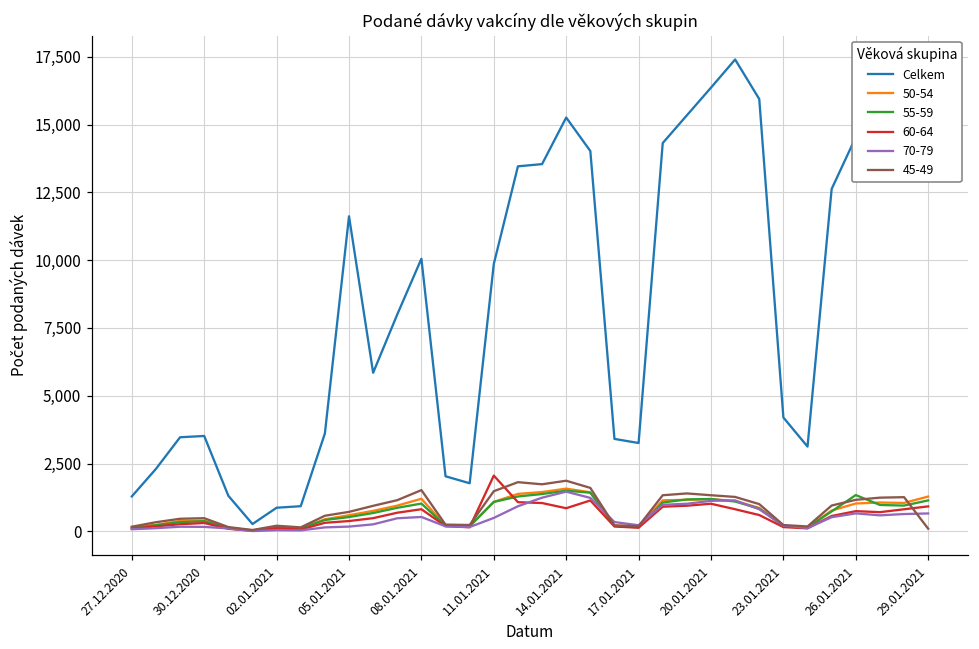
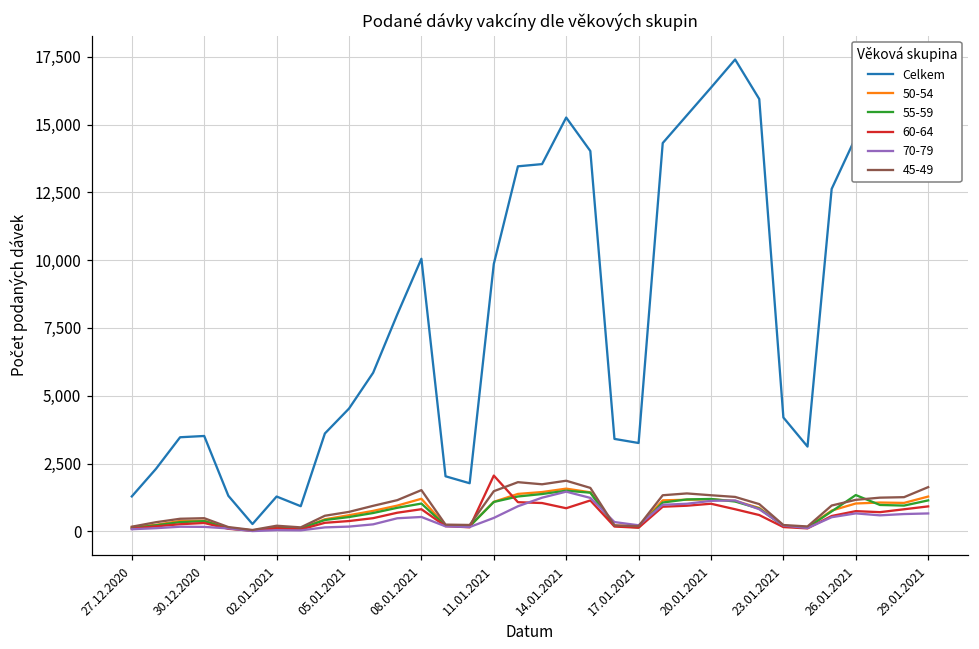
  {
    "Celkem": {
      "27.12.2020": "1,300",
      "30.12.2020": "3,500",
-     "02.01.2021": "900",
-     "05.01.2021": "11,600",
+     "02.01.2021": "1,300",
+     "05.01.2021": "4,500",
      "08.01.2021": "10,100",
      "11.01.2021": "9,900",
      "14.01.2021": "15,300",
      "17.01.2021": "3,300",
      "20.01.2021": "16,400",
      "23.01.2021": "4,200"
    },
    "50-54": {
      "08.01.2021": "1,200",
      "26.01.2021": "1,000",
      "29.01.2021": "1,300"
    },
    "55-59": {
      "08.01.2021": "1,000",
      "26.01.2021": "1,300",
      "29.01.2021": "1,100"
    },
    "60-64": {
      "05.01.2021": "400",
      "08.01.2021": "800",
      "11.01.2021": "2,100",
      "14.01.2021": "900",
      "20.01.2021": "1,000",
      "29.01.2021": "900"
    },
    "70-79": {
      "30.12.2020": "200",
      "05.01.2021": "200",
      "08.01.2021": "500",
      "11.01.2021": "500",
      "29.01.2021": "700"
    },
    "45-49": {
      "05.01.2021": "700",
      "08.01.2021": "1,500",
      "11.01.2021": "1,500",
      "14.01.2021": "1,900",
      "20.01.2021": "1,300",
      "26.01.2021": "1,200",
-     "29.01.2021": "100"
+     "29.01.2021": "1,600"
    }
  }
